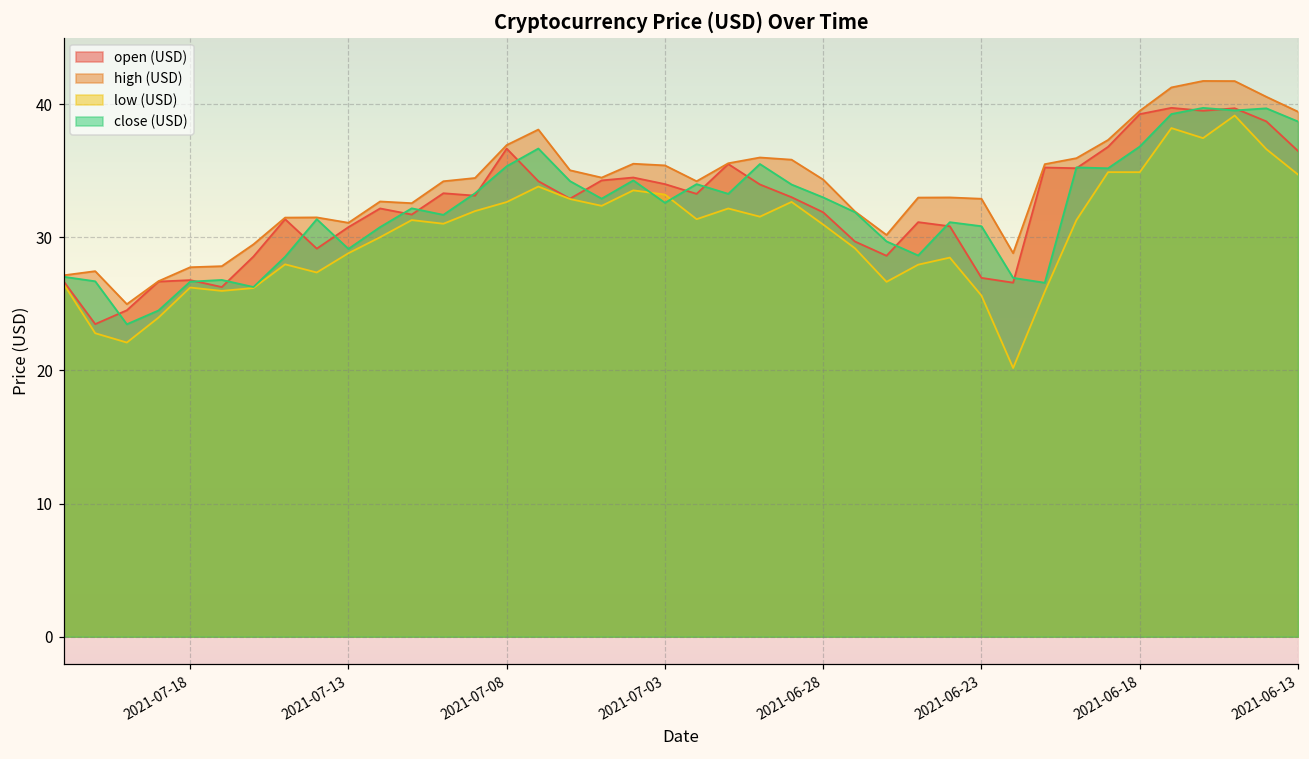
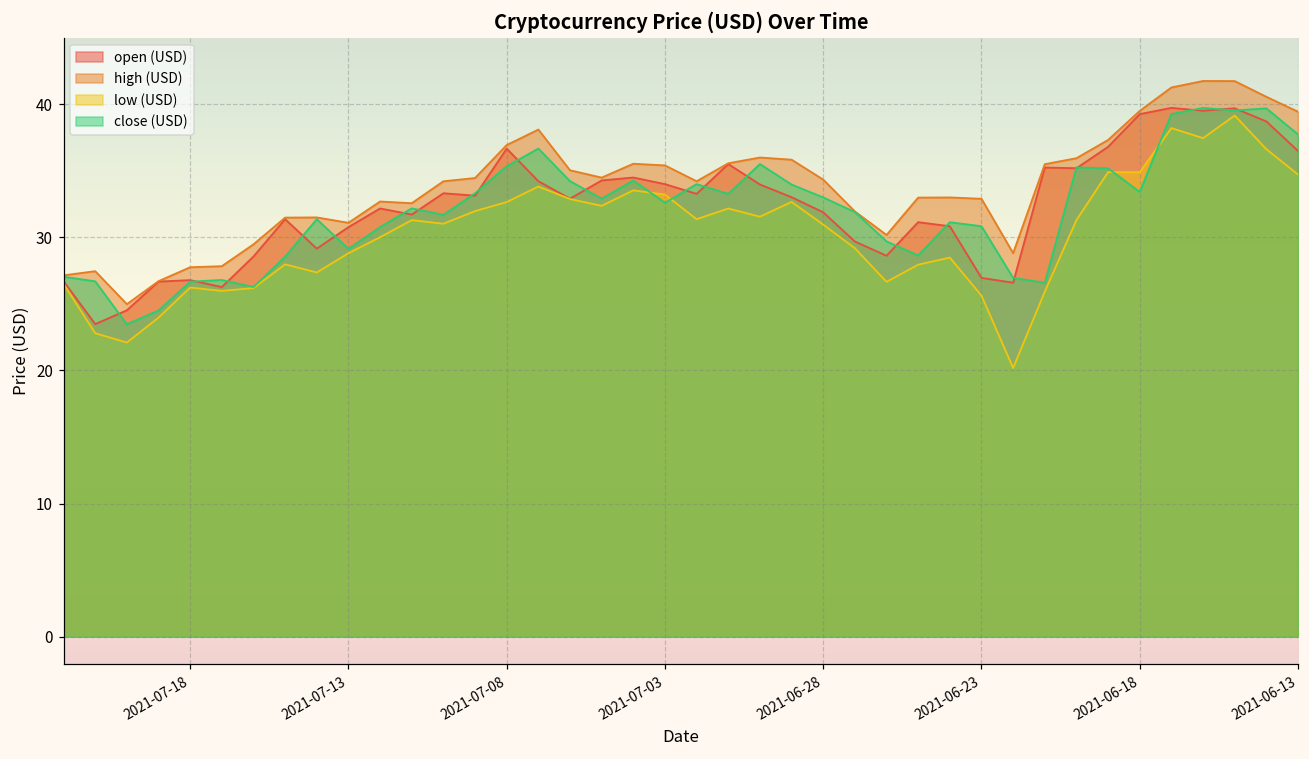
  {
    "close (USD)": {
      "2021-07-13": 29.1,
      "2021-07-08": 35.3,
      "2021-07-03": 32.6,
      "2021-06-28": 33.0,
      "2021-06-23": 30.8,
-     "2021-06-18": 36.8,
-     "2021-06-13": 38.7
+     "2021-06-18": 33.4,
+     "2021-06-13": 37.7
    }
  }
